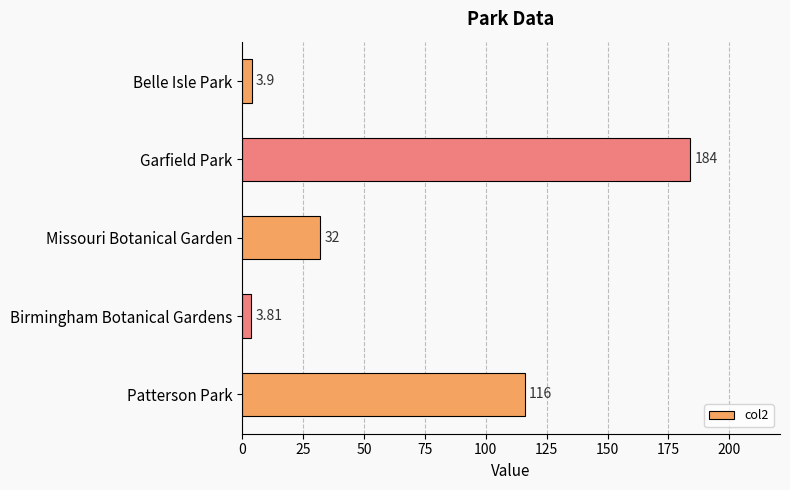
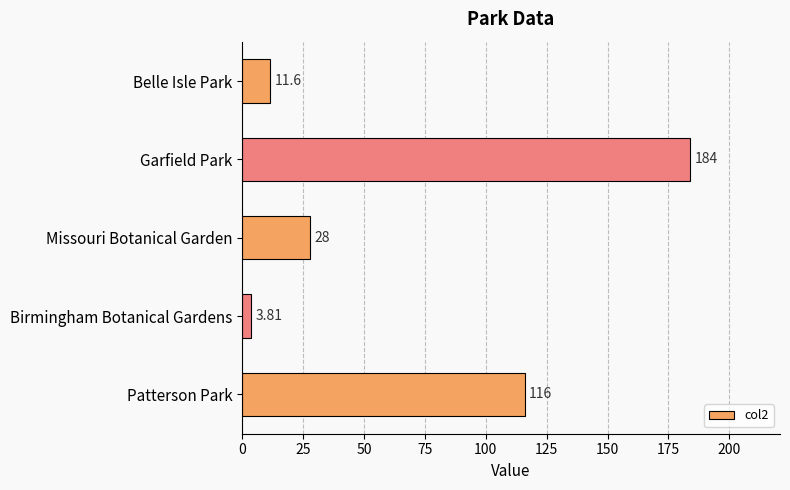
  {
-   "Belle Isle Park": 3.9,
+   "Belle Isle Park": 11.6,
    "Garfield Park": 184,
-   "Missouri Botanical Garden": 32,
+   "Missouri Botanical Garden": 28,
    "Birmingham Botanical Gardens": 3.81,
    "Patterson Park": 116
  }
